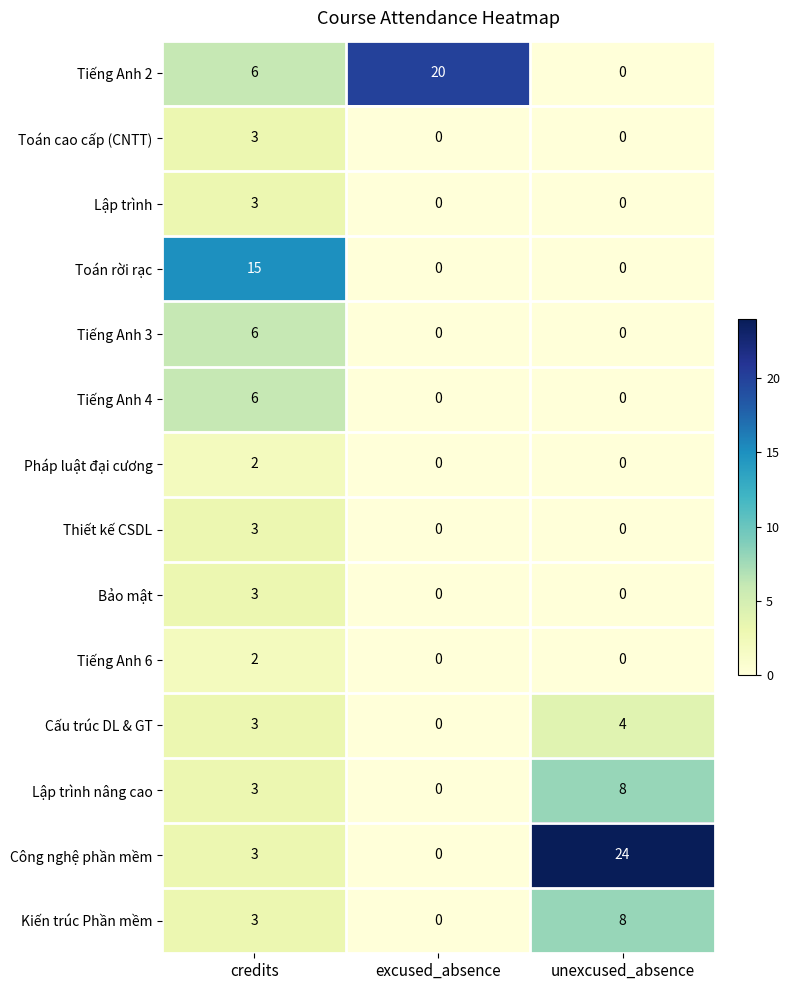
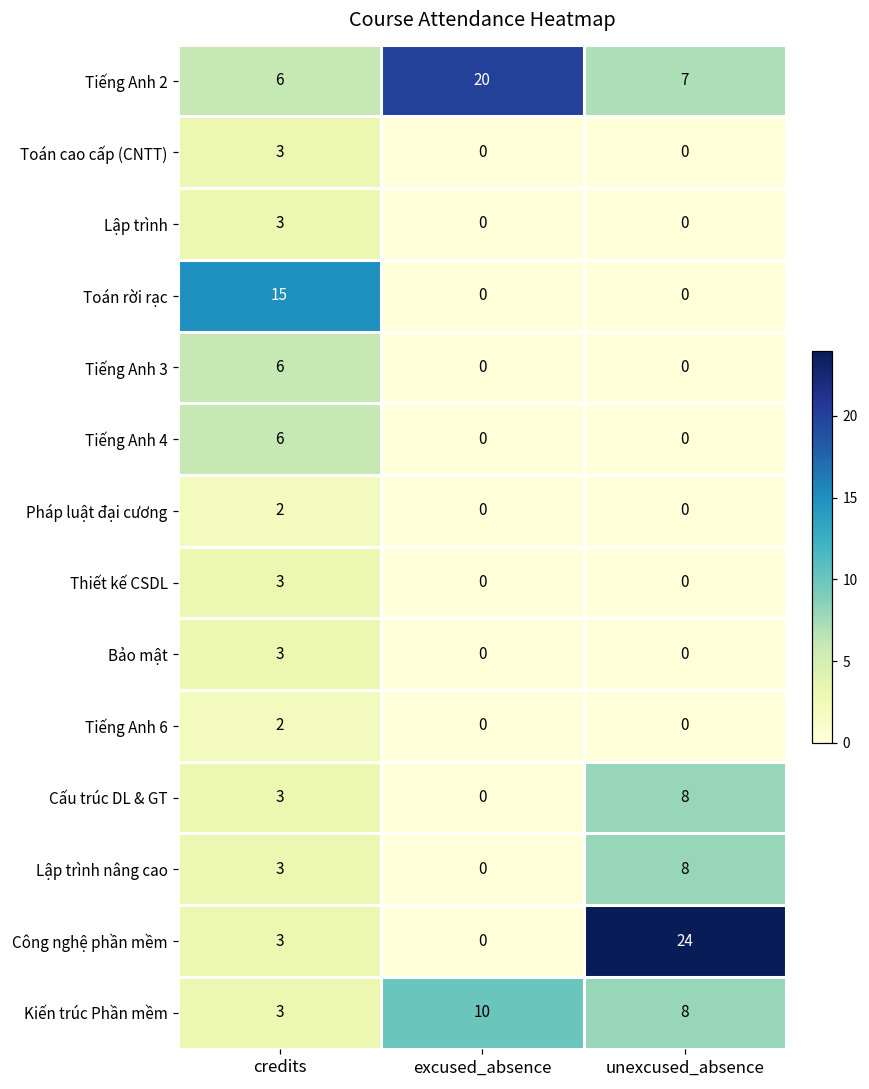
  {
    "Tiếng Anh 2": {
      "credits": 6,
      "excused_absence": 20,
-     "unexcused_absence": 0
+     "unexcused_absence": 7
    },
    "Toán cao cấp (CNTT)": {
      "credits": 3,
      "excused_absence": 0,
      "unexcused_absence": 0
    },
    "Lập trình": {
      "credits": 3,
      "excused_absence": 0,
      "unexcused_absence": 0
    },
    "Toán rời rạc": {
      "credits": 15,
      "excused_absence": 0,
      "unexcused_absence": 0
    },
    "Tiếng Anh 3": {
      "credits": 6,
      "excused_absence": 0,
      "unexcused_absence": 0
    },
    "Tiếng Anh 4": {
      "credits": 6,
      "excused_absence": 0,
      "unexcused_absence": 0
    },
    "Pháp luật đại cương": {
      "credits": 2,
      "excused_absence": 0,
      "unexcused_absence": 0
    },
    "Thiết kế CSDL": {
      "credits": 3,
      "excused_absence": 0,
      "unexcused_absence": 0
    },
    "Bảo mật": {
      "credits": 3,
      "excused_absence": 0,
      "unexcused_absence": 0
    },
    "Tiếng Anh 6": {
      "credits": 2,
      "excused_absence": 0,
      "unexcused_absence": 0
    },
    "Cấu trúc DL & GT": {
      "credits": 3,
      "excused_absence": 0,
-     "unexcused_absence": 4
+     "unexcused_absence": 8
    },
    "Lập trình nâng cao": {
      "credits": 3,
      "excused_absence": 0,
      "unexcused_absence": 8
    },
    "Công nghệ phần mềm": {
      "credits": 3,
      "excused_absence": 0,
      "unexcused_absence": 24
    },
    "Kiến trúc Phần mềm": {
      "credits": 3,
-     "excused_absence": 0,
+     "excused_absence": 10,
      "unexcused_absence": 8
    }
  }
